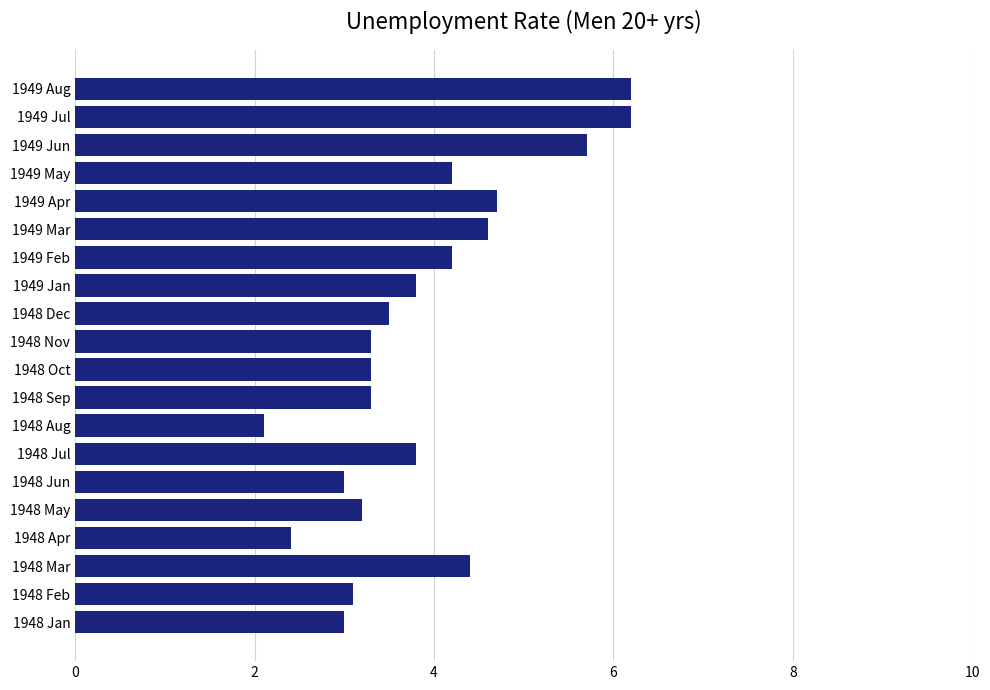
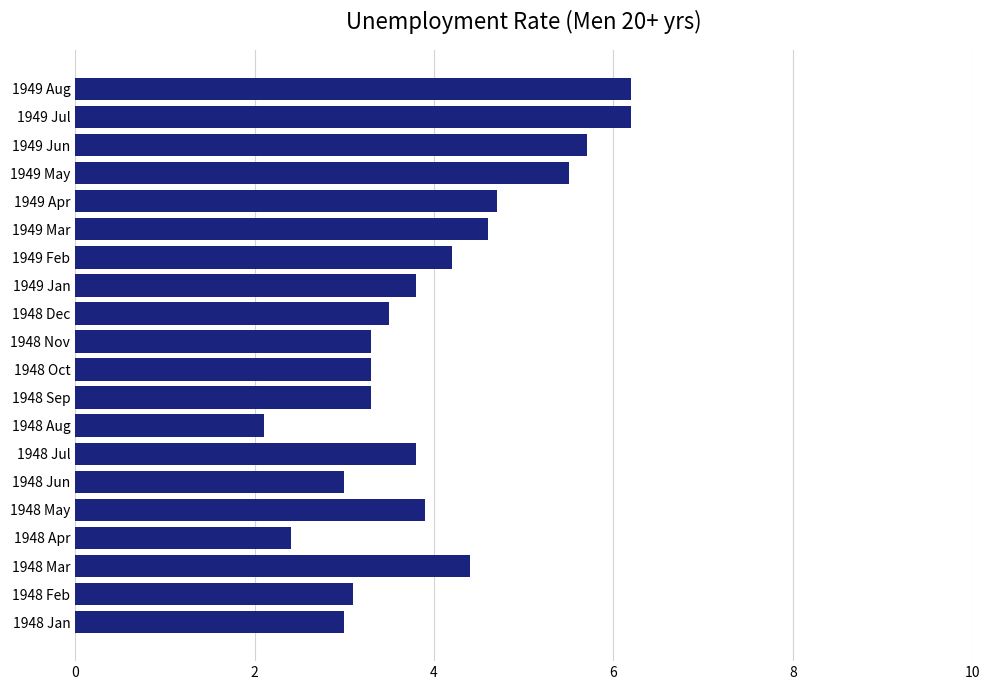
  {
    "1949 Aug": 6.2,
    "1949 Jul": 6.2,
    "1949 Jun": 5.7,
-   "1949 May": 4.2,
+   "1949 May": 5.5,
    "1949 Apr": 4.7,
    "1949 Mar": 4.6,
    "1949 Feb": 4.2,
    "1949 Jan": 3.8,
    "1948 Dec": 3.5,
    "1948 Nov": 3.3,
    "1948 Oct": 3.3,
    "1948 Sep": 3.3,
    "1948 Aug": 2.1,
    "1948 Jul": 3.8,
    "1948 Jun": 3.0,
-   "1948 May": 3.2,
+   "1948 May": 3.9,
    "1948 Apr": 2.4,
    "1948 Mar": 4.4,
    "1948 Feb": 3.1,
    "1948 Jan": 3.0
  }
